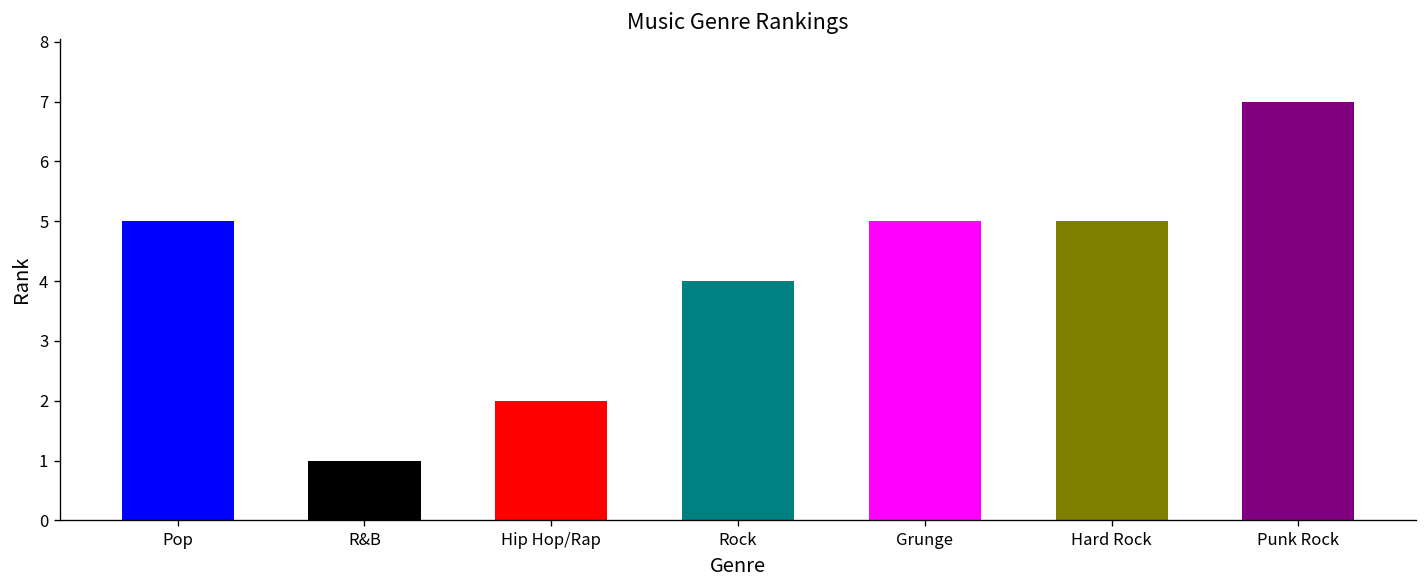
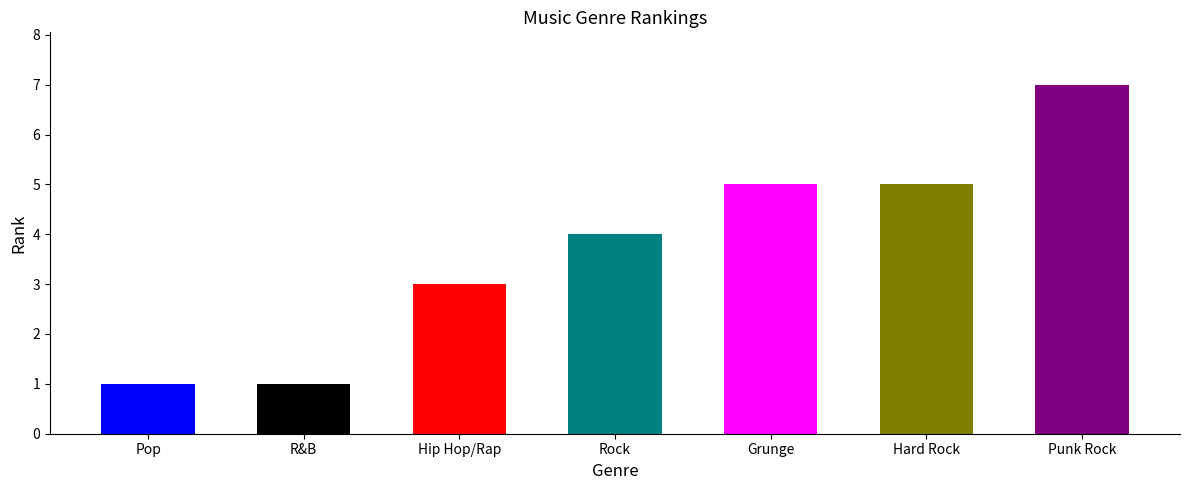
  {
-   "Pop": 5,
+   "Pop": 1,
    "R&B": 1,
-   "Hip Hop/Rap": 2,
+   "Hip Hop/Rap": 3,
    "Rock": 4,
    "Grunge": 5,
    "Hard Rock": 5,
    "Punk Rock": 7
  }
